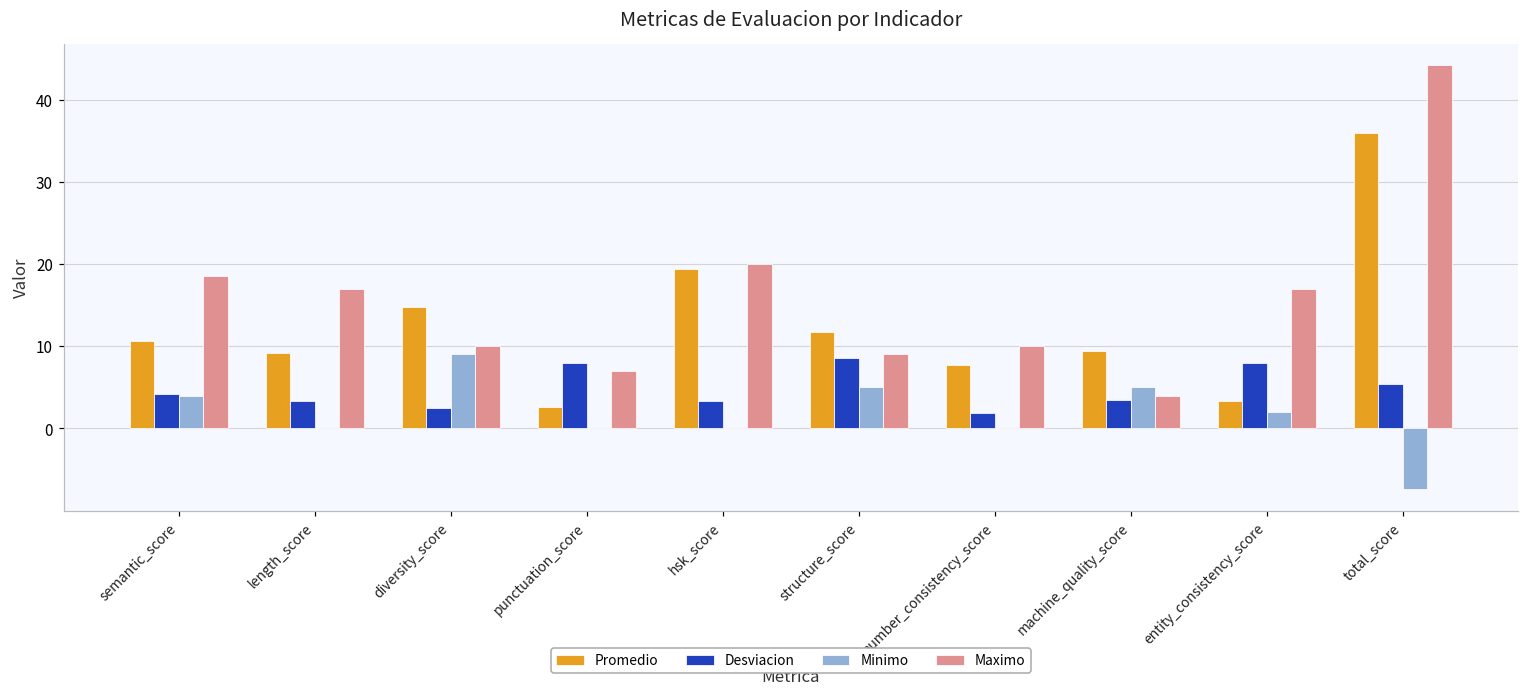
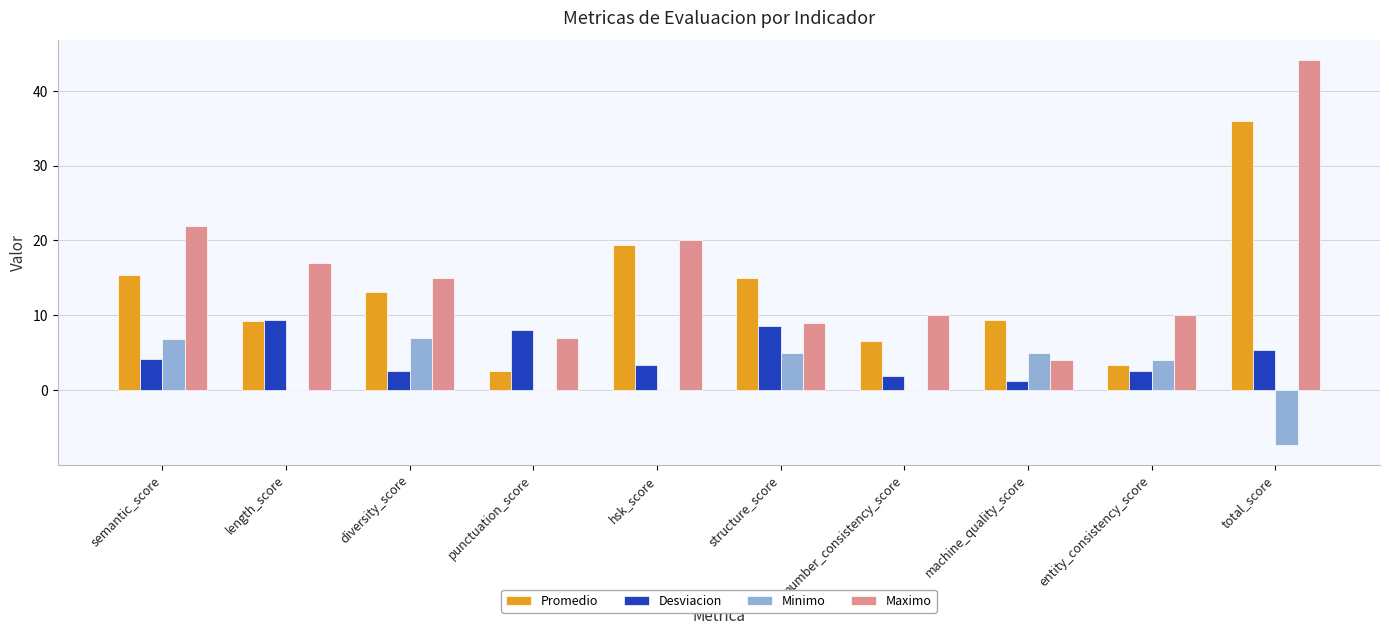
  {
    "Promedio": {
-     "semantic_score": 11,
+     "semantic_score": 15,
      "length_score": 9,
-     "diversity_score": 15,
+     "diversity_score": 13,
      "punctuation_score": 3,
      "hsk_score": 19,
-     "structure_score": 12,
-     "number_consistency_score": 8,
+     "structure_score": 15,
+     "number_consistency_score": 7,
      "machine_quality_score": 9,
      "entity_consistency_score": 3,
      "total_score": 36
    },
    "Desviacion": {
      "semantic_score": 4,
-     "length_score": 3,
+     "length_score": 9,
      "diversity_score": 3,
      "punctuation_score": 8,
      "hsk_score": 3,
      "structure_score": 9,
      "number_consistency_score": 2,
-     "machine_quality_score": 3,
-     "entity_consistency_score": 8,
+     "machine_quality_score": 1,
+     "entity_consistency_score": 3,
      "total_score": 5
    },
    "Minimo": {
-     "semantic_score": 4,
+     "semantic_score": 7,
      "length_score": 0,
-     "diversity_score": 9,
+     "diversity_score": 7,
      "punctuation_score": 0,
      "hsk_score": 0,
      "structure_score": 5,
      "number_consistency_score": 0,
      "machine_quality_score": 5,
-     "entity_consistency_score": 2,
+     "entity_consistency_score": 4,
      "total_score": -7
    },
    "Maximo": {
-     "semantic_score": 18,
+     "semantic_score": 22,
      "length_score": 17,
-     "diversity_score": 10,
+     "diversity_score": 15,
      "punctuation_score": 7,
      "hsk_score": 20,
      "structure_score": 9,
      "number_consistency_score": 10,
      "machine_quality_score": 4,
-     "entity_consistency_score": 17,
+     "entity_consistency_score": 10,
      "total_score": 44
    }
  }
